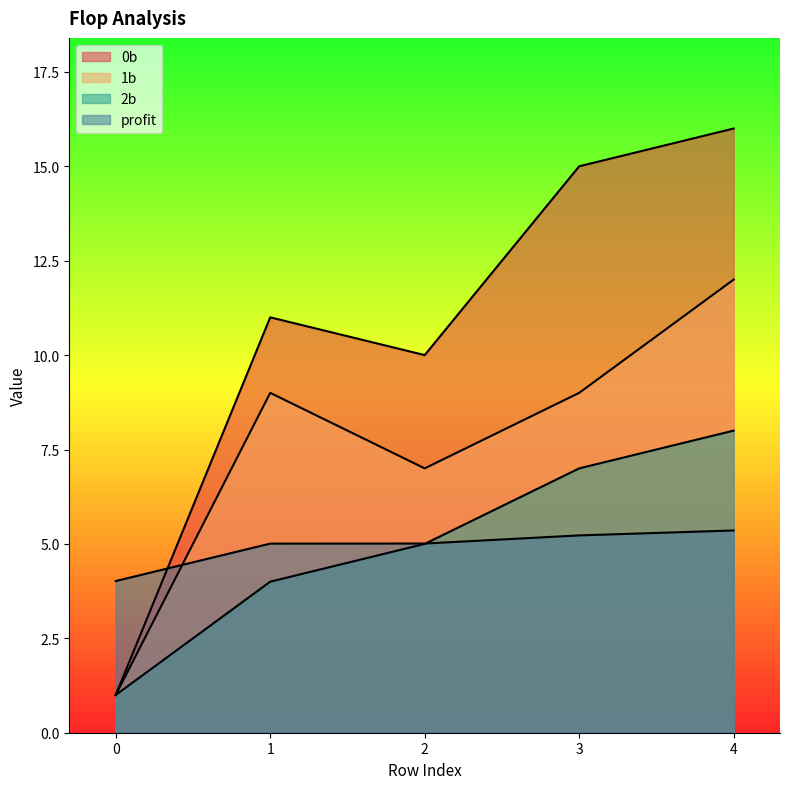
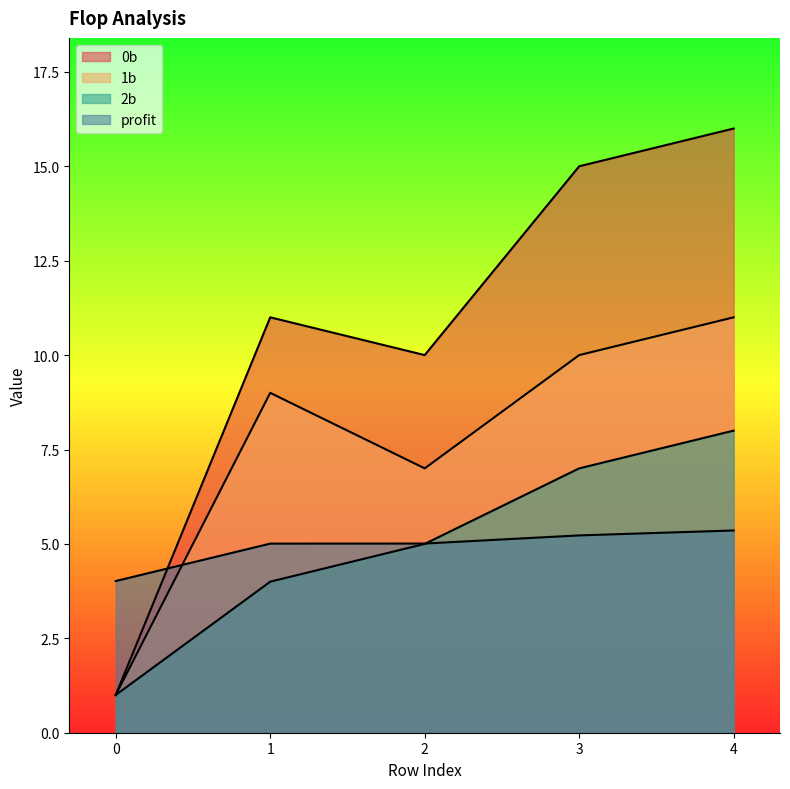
  {
    "0b": {
      "1": 11,
      "2": 10,
      "3": 15,
      "4": 16
    },
    "1b": {
      "1": 9,
      "2": 7,
-     "3": 9,
-     "4": 12
+     "3": 10,
+     "4": 11
    }
  }
